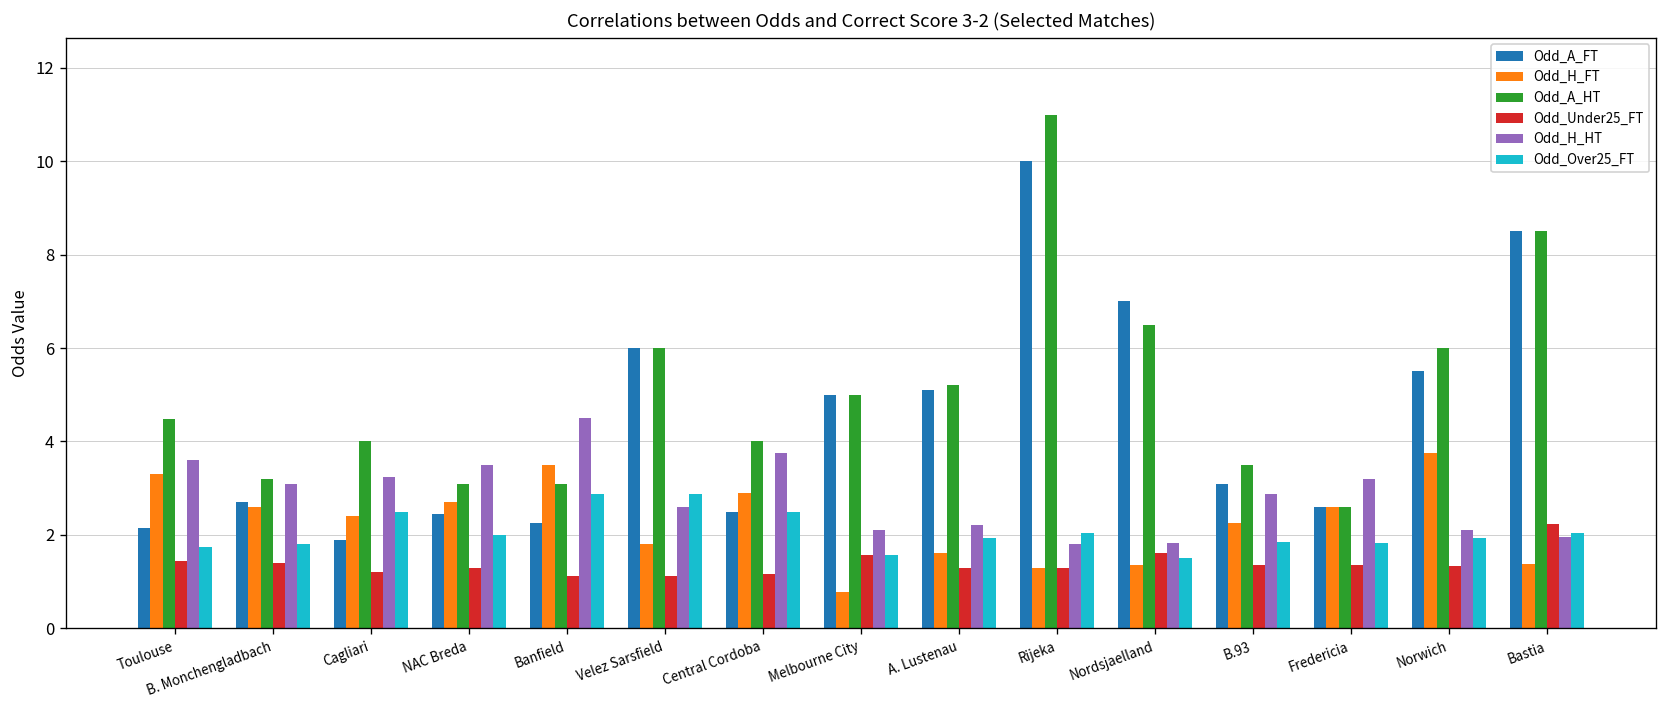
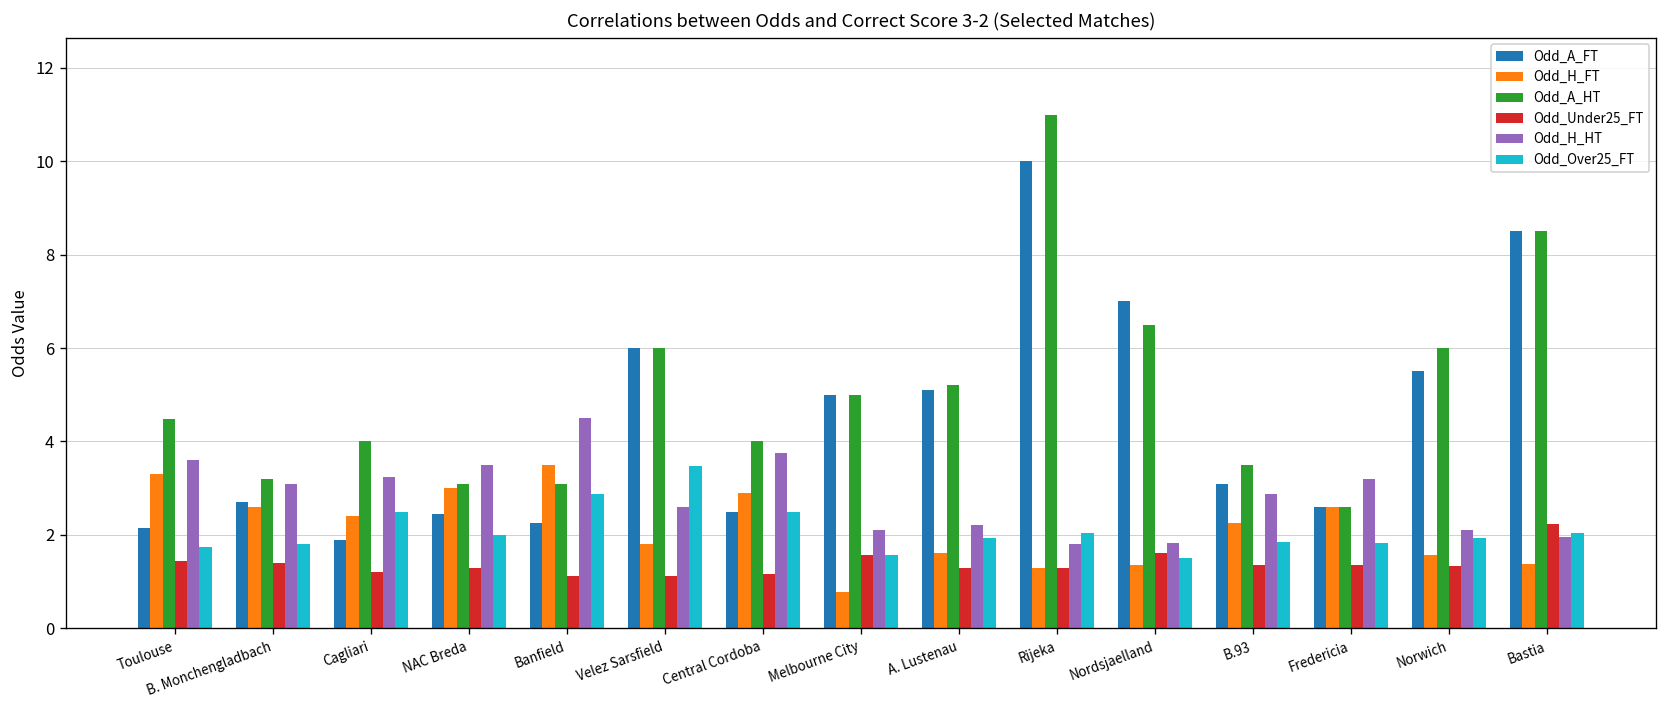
  {
    "Odd_A_FT": {
      "Toulouse": 2.2,
      "B. Monchengladbach": 2.7,
      "Cagliari": 1.9,
      "NAC Breda": 2.5,
      "Banfield": 2.3,
      "Velez Sarsfield": 6.0,
      "Central Cordoba": 2.5,
      "Melbourne City": 5.0,
      "A. Lustenau": 5.1,
      "Rijeka": 10.0,
      "Nordsjaelland": 7.0,
      "B.93": 3.1,
      "Fredericia": 2.6,
      "Norwich": 5.5,
      "Bastia": 8.5
    },
    "Odd_H_FT": {
      "Toulouse": 3.3,
      "B. Monchengladbach": 2.6,
      "Cagliari": 2.4,
-     "NAC Breda": 2.7,
+     "NAC Breda": 3.0,
      "Banfield": 3.5,
      "Velez Sarsfield": 1.8,
      "Central Cordoba": 2.9,
      "Melbourne City": 0.8,
      "A. Lustenau": 1.6,
      "Rijeka": 1.3,
      "Nordsjaelland": 1.4,
      "B.93": 2.3,
      "Fredericia": 2.6,
-     "Norwich": 3.8,
+     "Norwich": 1.6,
      "Bastia": 1.4
    },
    "Odd_A_HT": {
      "Toulouse": 4.5,
      "B. Monchengladbach": 3.2,
      "Cagliari": 4.0,
      "NAC Breda": 3.1,
      "Banfield": 3.1,
      "Velez Sarsfield": 6.0,
      "Central Cordoba": 4.0,
      "Melbourne City": 5.0,
      "A. Lustenau": 5.2,
      "Rijeka": 11.0,
      "Nordsjaelland": 6.5,
      "B.93": 3.5,
      "Fredericia": 2.6,
      "Norwich": 6.0,
      "Bastia": 8.5
    },
    "Odd_Under25_FT": {
      "Toulouse": 1.4,
      "B. Monchengladbach": 1.4,
      "Cagliari": 1.2,
      "NAC Breda": 1.3,
      "Banfield": 1.1,
      "Velez Sarsfield": 1.1,
      "Central Cordoba": 1.2,
      "Melbourne City": 1.6,
      "A. Lustenau": 1.3,
      "Rijeka": 1.3,
      "Nordsjaelland": 1.6,
      "B.93": 1.4,
      "Fredericia": 1.4,
      "Norwich": 1.3,
      "Bastia": 2.2
    },
    "Odd_H_HT": {
      "Toulouse": 3.6,
      "B. Monchengladbach": 3.1,
      "Cagliari": 3.3,
      "NAC Breda": 3.5,
      "Banfield": 4.5,
      "Velez Sarsfield": 2.6,
      "Central Cordoba": 3.8,
      "Melbourne City": 2.1,
      "A. Lustenau": 2.2,
      "Rijeka": 1.8,
      "Nordsjaelland": 1.8,
      "B.93": 2.9,
      "Fredericia": 3.2,
      "Norwich": 2.1,
      "Bastia": 2.0
    },
    "Odd_Over25_FT": {
      "Toulouse": 1.7,
      "B. Monchengladbach": 1.8,
      "Cagliari": 2.5,
      "NAC Breda": 2.0,
      "Banfield": 2.9,
-     "Velez Sarsfield": 2.9,
+     "Velez Sarsfield": 3.5,
      "Central Cordoba": 2.5,
      "Melbourne City": 1.6,
      "A. Lustenau": 1.9,
      "Rijeka": 2.1,
      "Nordsjaelland": 1.5,
      "B.93": 1.9,
      "Fredericia": 1.8,
      "Norwich": 1.9,
      "Bastia": 2.1
    }
  }
